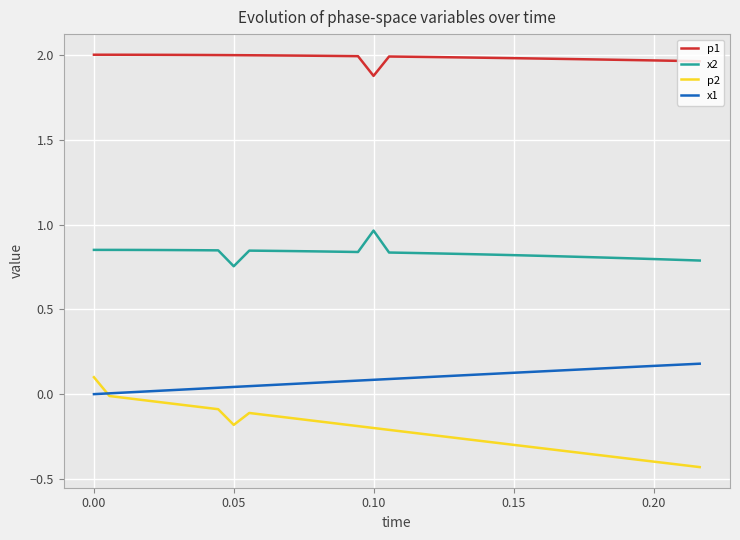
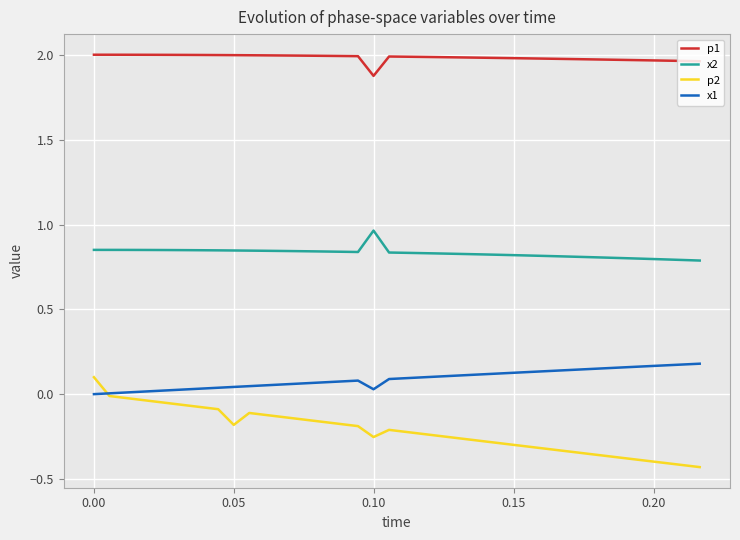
  {
    "p1": {
      "0.00": 2.00,
      "0.05": 2.00,
      "0.10": 1.88
    },
    "x2": {
      "0.00": 0.85,
-     "0.05": 0.75,
+     "0.05": 0.85,
      "0.10": 0.97
    },
    "p2": {
      "0.00": 0.10,
      "0.05": -0.18,
-     "0.10": -0.20
+     "0.10": -0.25
    },
    "x1": {
      "0.00": 0.00,
      "0.05": 0.04,
-     "0.10": 0.08
+     "0.10": 0.03
    }
  }
